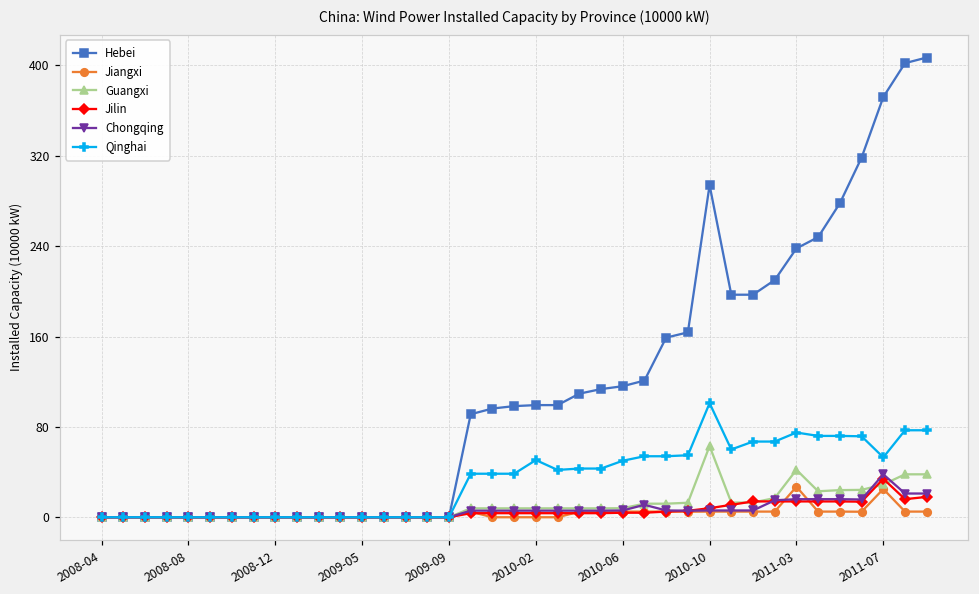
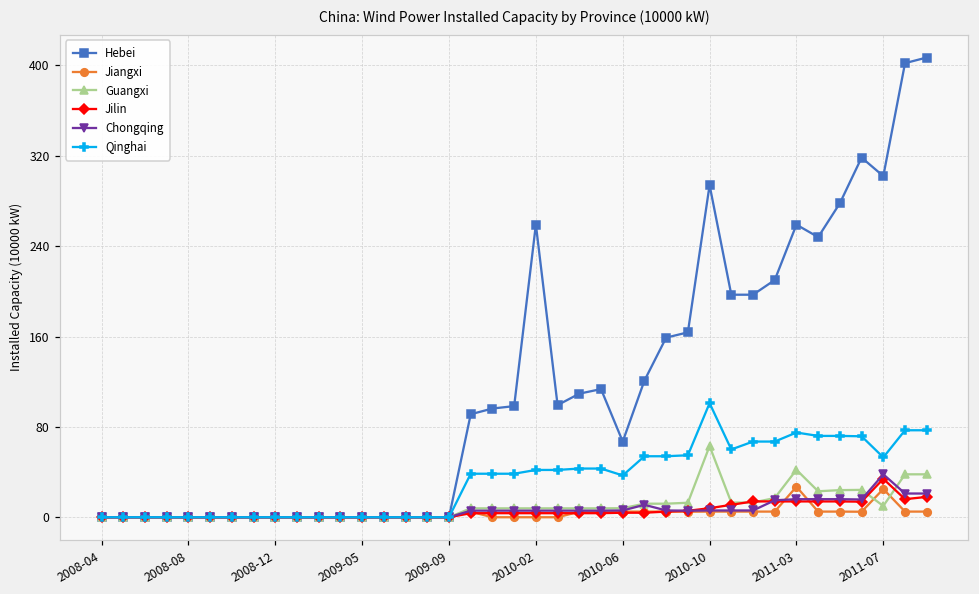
  {
    "Hebei": {
-     "2010-02": 99,
-     "2010-06": 116,
+     "2010-02": 259,
+     "2010-06": 67,
      "2010-10": 294,
-     "2011-03": 238,
-     "2011-07": 372
+     "2011-03": 259,
+     "2011-07": 302
    },
    "Jiangxi": {
      "2010-02": 0,
      "2011-03": 27,
      "2011-07": 25
    },
    "Guangxi": {
      "2010-10": 63,
      "2011-03": 42,
-     "2011-07": 29
+     "2011-07": 10
    },
    "Jilin": {
      "2011-07": 34
    },
    "Chongqing": {
      "2011-07": 38
    },
    "Qinghai": {
-     "2010-02": 51,
-     "2010-06": 50,
+     "2010-02": 42,
+     "2010-06": 37,
      "2010-10": 101,
      "2011-03": 75,
      "2011-07": 53
    }
  }
